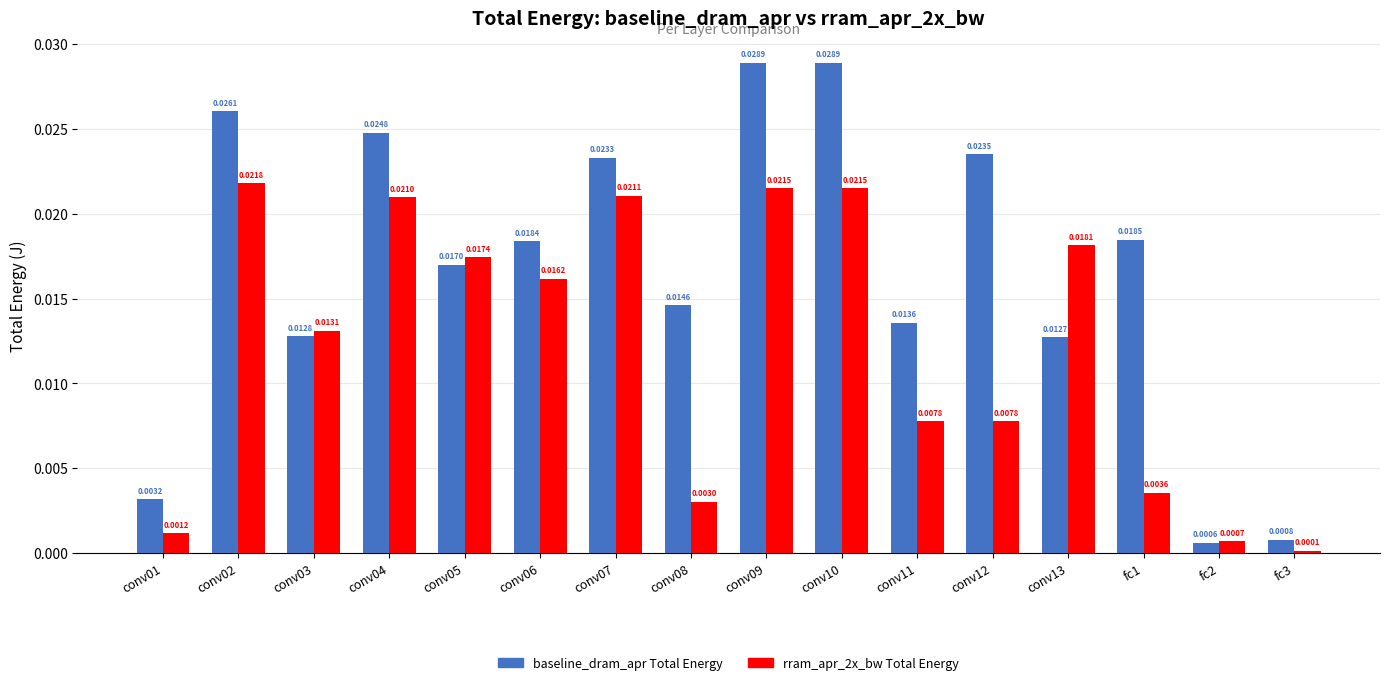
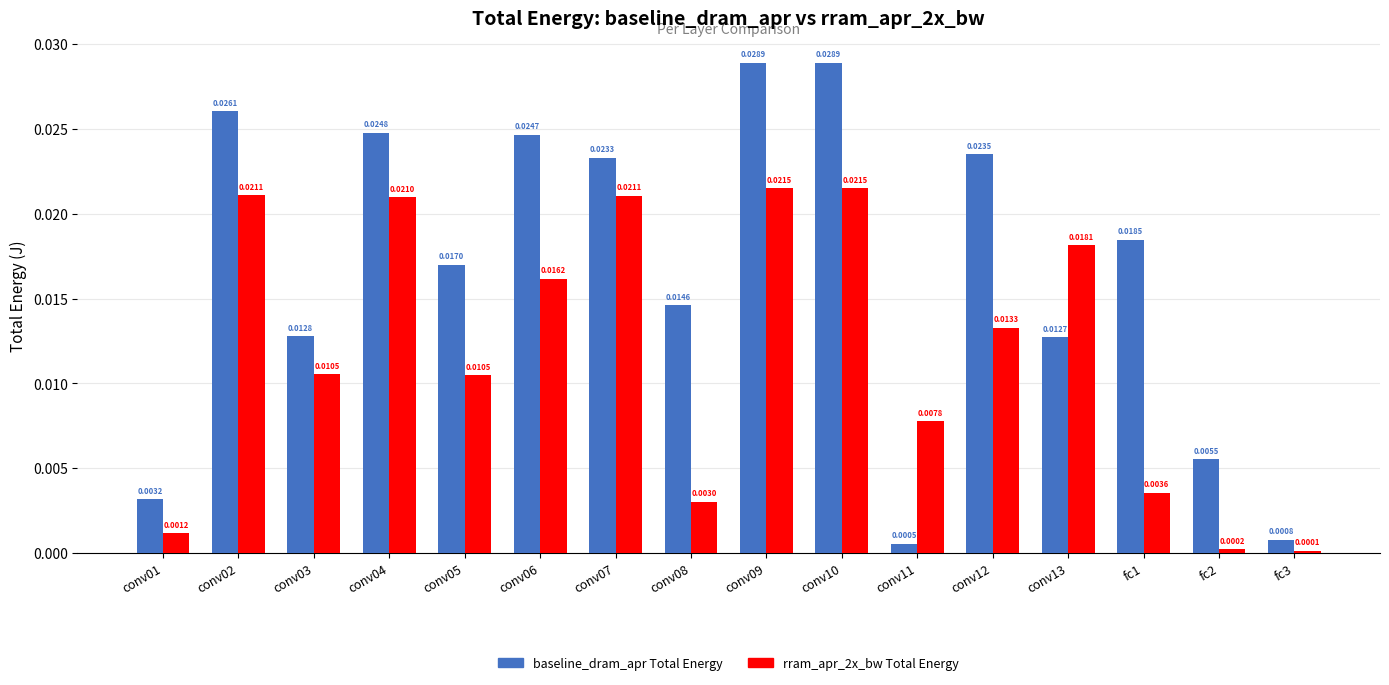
  {
    "baseline_dram_apr Total Energy": {
      "conv01": 0.0032,
      "conv02": 0.0261,
      "conv03": 0.0128,
      "conv04": 0.0248,
      "conv05": 0.0170,
-     "conv06": 0.0184,
+     "conv06": 0.0247,
      "conv07": 0.0233,
      "conv08": 0.0146,
      "conv09": 0.0289,
      "conv10": 0.0289,
-     "conv11": 0.0136,
+     "conv11": 0.0005,
      "conv12": 0.0235,
      "conv13": 0.0127,
      "fc1": 0.0185,
-     "fc2": 0.0006,
+     "fc2": 0.0055,
      "fc3": 0.0008
    },
    "rram_apr_2x_bw Total Energy": {
      "conv01": 0.0012,
-     "conv02": 0.0218,
-     "conv03": 0.0131,
+     "conv02": 0.0211,
+     "conv03": 0.0105,
      "conv04": 0.0210,
-     "conv05": 0.0174,
+     "conv05": 0.0105,
      "conv06": 0.0162,
      "conv07": 0.0211,
      "conv08": 0.0030,
      "conv09": 0.0215,
      "conv10": 0.0215,
      "conv11": 0.0078,
-     "conv12": 0.0078,
+     "conv12": 0.0133,
      "conv13": 0.0181,
      "fc1": 0.0036,
-     "fc2": 0.0007,
+     "fc2": 0.0002,
      "fc3": 0.0001
    }
  }
